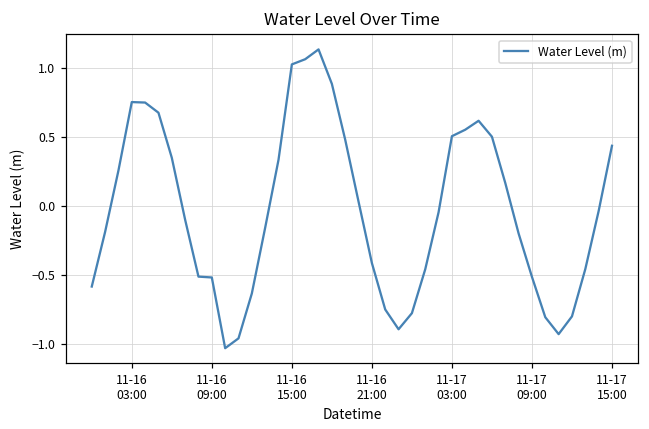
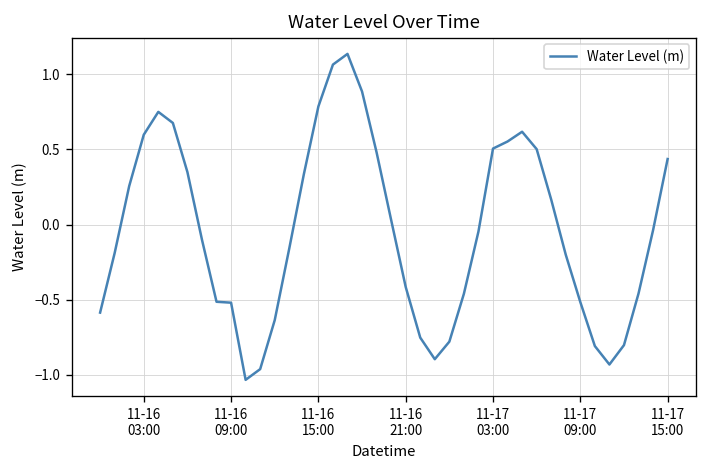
  {
-   "11-16 03:00": 0.75,
+   "11-16 03:00": 0.60,
    "11-16 09:00": -0.52,
-   "11-16 15:00": 1.03,
+   "11-16 15:00": 0.79,
    "11-16 21:00": -0.41,
    "11-17 03:00": 0.51,
    "11-17 09:00": -0.52,
    "11-17 15:00": 0.44
  }
